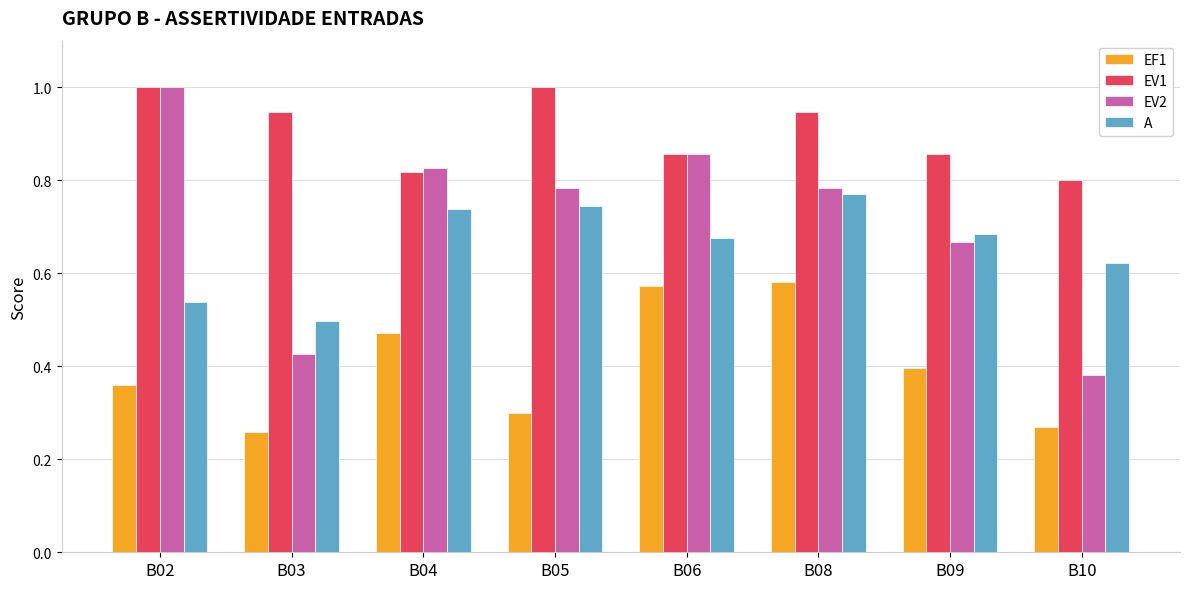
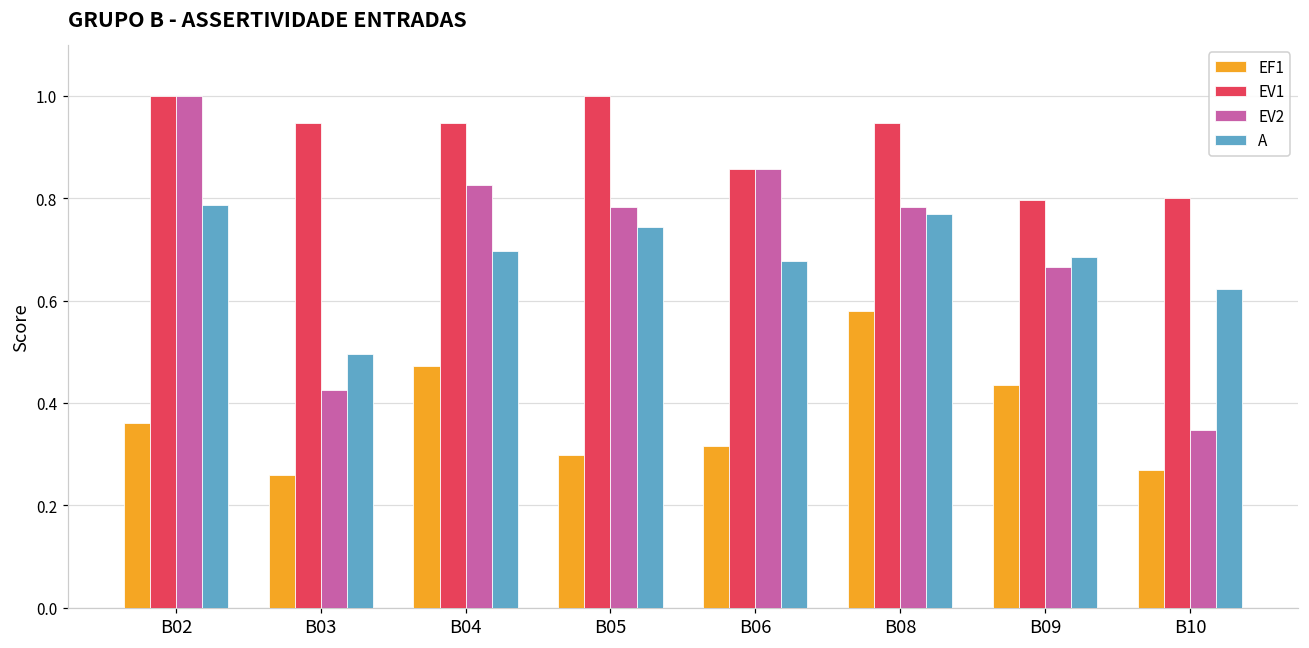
  {
    "EF1": {
      "B02": 0.36,
      "B03": 0.26,
      "B04": 0.47,
      "B05": 0.30,
-     "B06": 0.57,
+     "B06": 0.32,
      "B08": 0.58,
-     "B09": 0.40,
+     "B09": 0.44,
      "B10": 0.27
    },
    "EV1": {
      "B02": 1.00,
      "B03": 0.95,
-     "B04": 0.82,
+     "B04": 0.95,
      "B05": 1.00,
      "B06": 0.86,
      "B08": 0.95,
-     "B09": 0.86,
+     "B09": 0.80,
      "B10": 0.80
    },
    "EV2": {
      "B02": 1.00,
      "B03": 0.43,
      "B04": 0.83,
      "B05": 0.78,
      "B06": 0.86,
      "B08": 0.78,
      "B09": 0.67,
-     "B10": 0.38
+     "B10": 0.35
    },
    "A": {
-     "B02": 0.54,
+     "B02": 0.79,
      "B03": 0.50,
-     "B04": 0.74,
+     "B04": 0.70,
      "B05": 0.74,
      "B06": 0.68,
      "B08": 0.77,
      "B09": 0.69,
      "B10": 0.62
    }
  }
